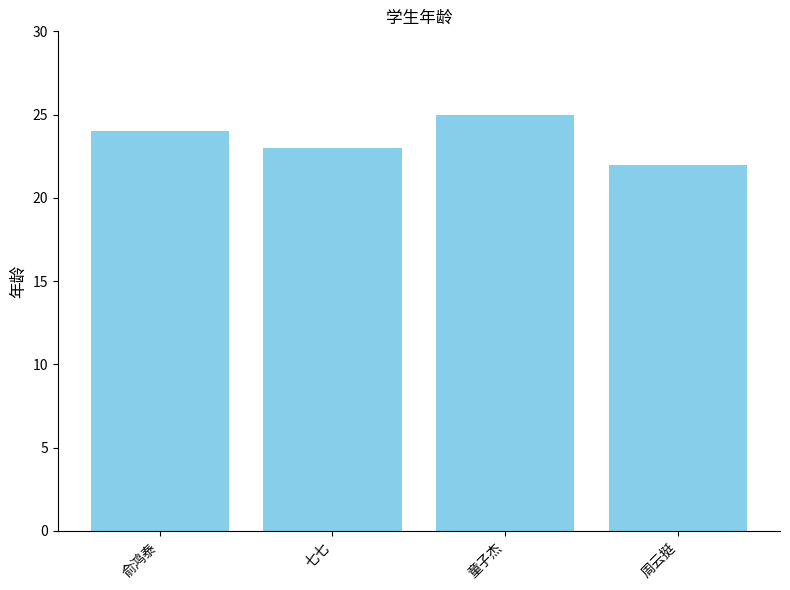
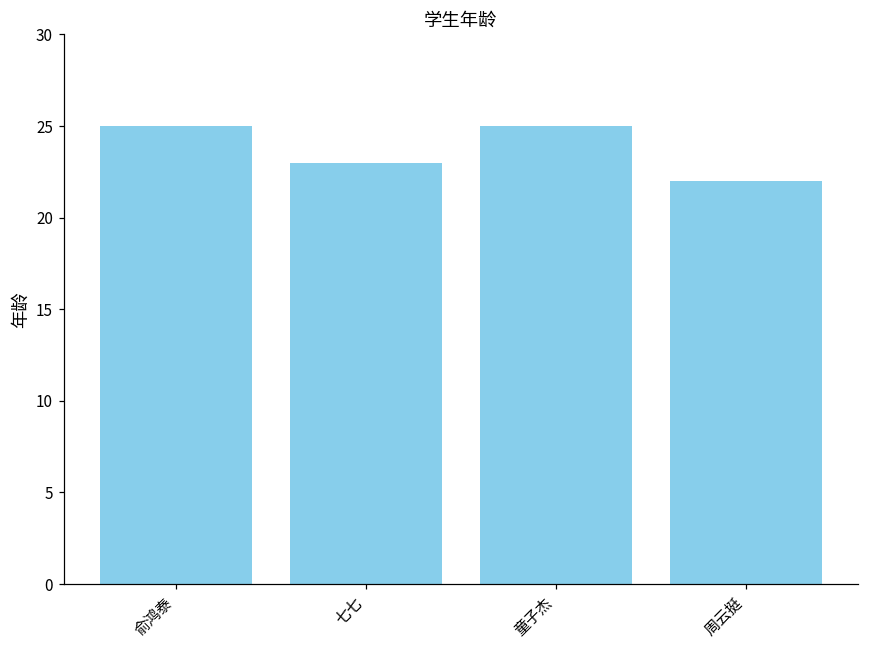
  {
-   "俞鸿泰": 24,
+   "俞鸿泰": 25,
    "七七": 23,
    "童子杰": 25,
    "周云挺": 22
  }
